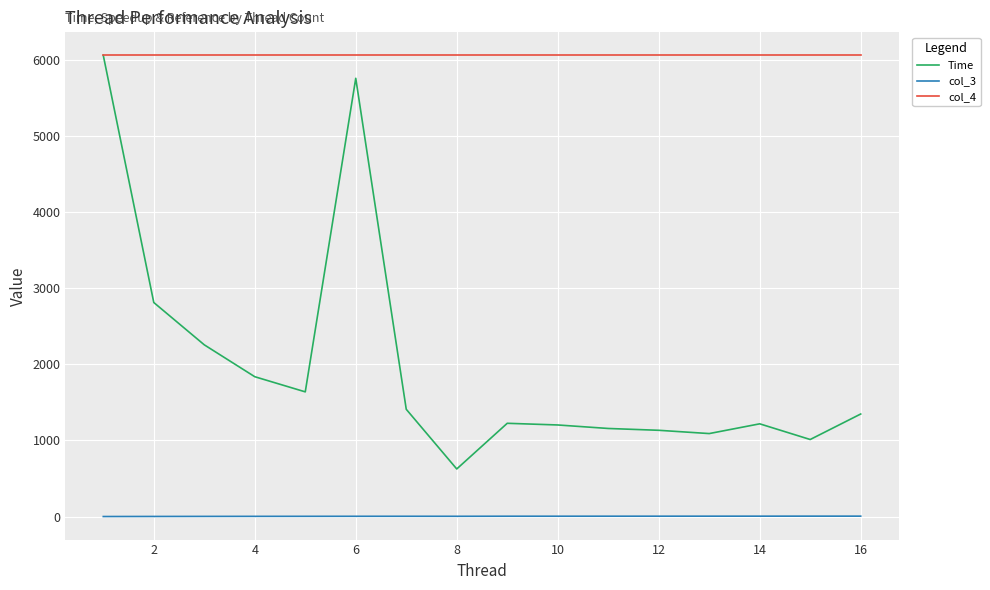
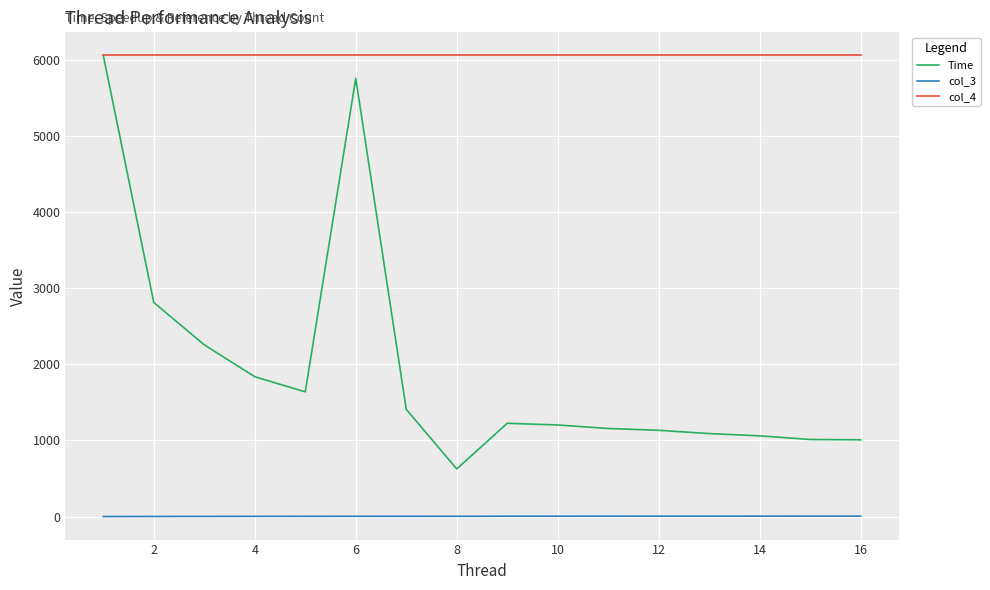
  {
    "Time": {
      "2": 2800,
      "4": 1800,
      "6": 5800,
      "8": 600,
      "10": 1200,
      "12": 1100,
-     "14": 1200,
-     "16": 1300
+     "14": 1100,
+     "16": 1000
    },
    "col_3": {
      "2": 0,
      "4": 0,
      "6": 0,
      "8": 0,
      "10": 0,
      "12": 0,
      "14": 0,
      "16": 0
    },
    "col_4": {
      "2": 6100,
      "4": 6100,
      "6": 6100,
      "8": 6100,
      "10": 6100,
      "12": 6100,
      "14": 6100,
      "16": 6100
    }
  }
